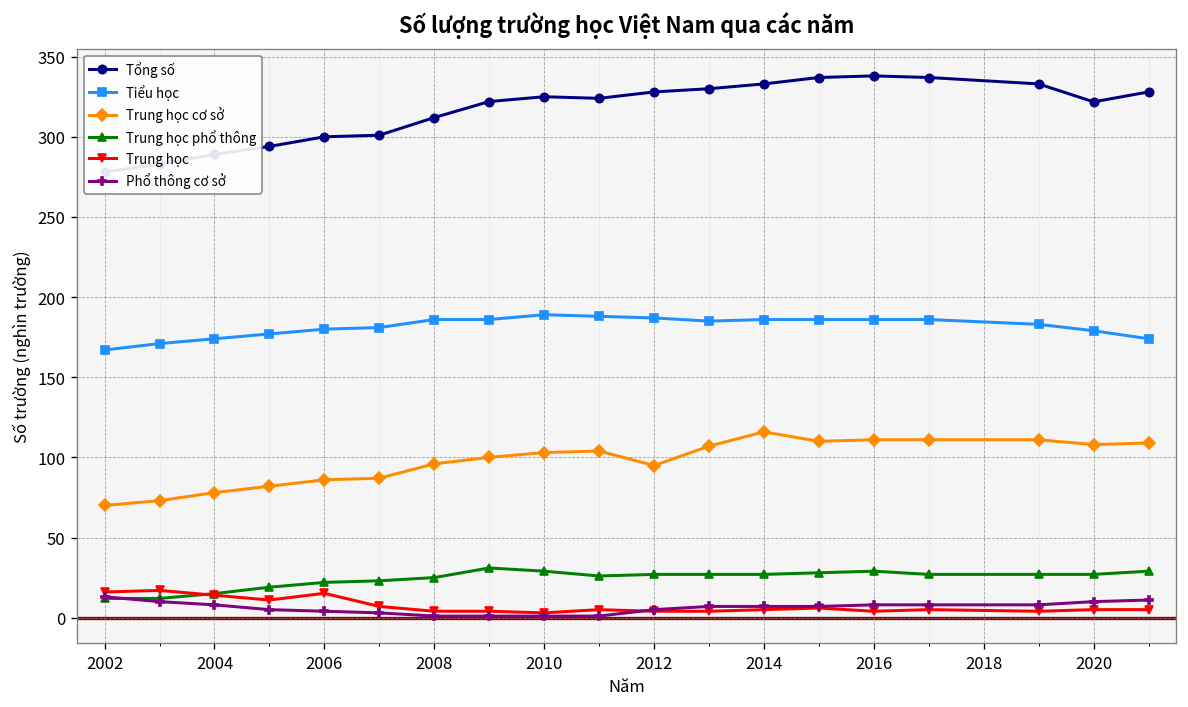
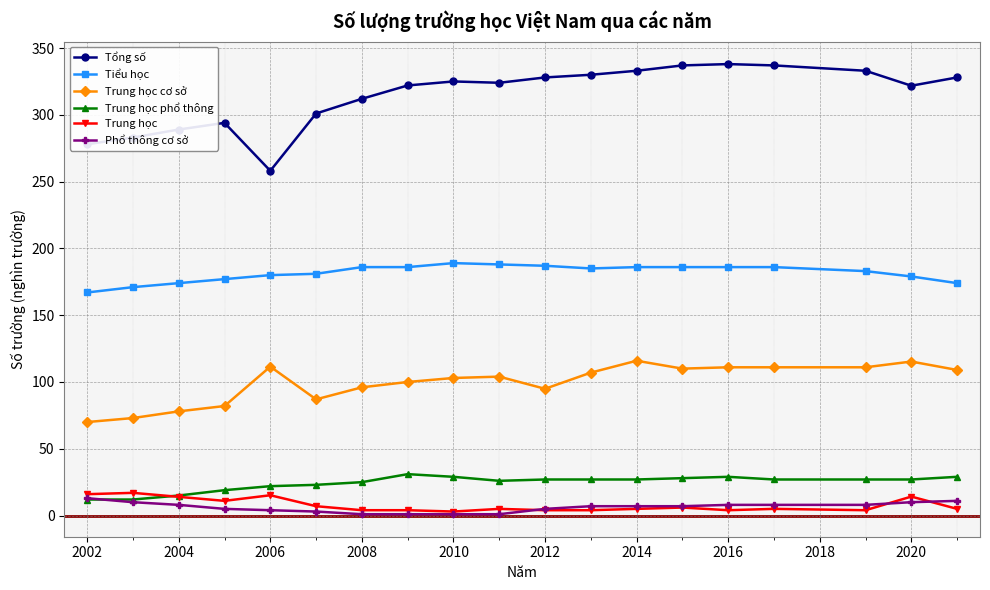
  {
    "Tổng số": {
-     "2006": 300,
+     "2006": 258,
      "2008": 312,
      "2010": 325,
      "2012": 328,
      "2014": 333,
      "2016": 338,
      "2020": 322
    },
    "Tiểu học": {
      "2002": 167,
      "2004": 174,
      "2006": 180,
      "2008": 186,
      "2010": 189,
      "2012": 187,
      "2014": 186,
      "2016": 186,
      "2020": 179
    },
    "Trung học cơ sở": {
      "2002": 70,
      "2004": 78,
-     "2006": 86,
+     "2006": 112,
      "2008": 96,
      "2010": 103,
      "2012": 95,
      "2014": 116,
      "2016": 111,
-     "2020": 108
+     "2020": 115
    },
    "Trung học phổ thông": {
      "2006": 22,
      "2008": 25,
      "2010": 29,
      "2012": 27,
      "2014": 27,
      "2016": 29,
      "2020": 27
    },
    "Trung học": {
      "2002": 16,
      "2006": 15,
      "2008": 4,
      "2010": 3,
      "2014": 5,
      "2016": 4,
-     "2020": 5
+     "2020": 14
    },
    "Phổ thông cơ sở": {
      "2004": 8,
      "2006": 4,
      "2008": 1,
      "2010": 1,
      "2014": 7,
      "2016": 8,
      "2020": 10
    }
  }
